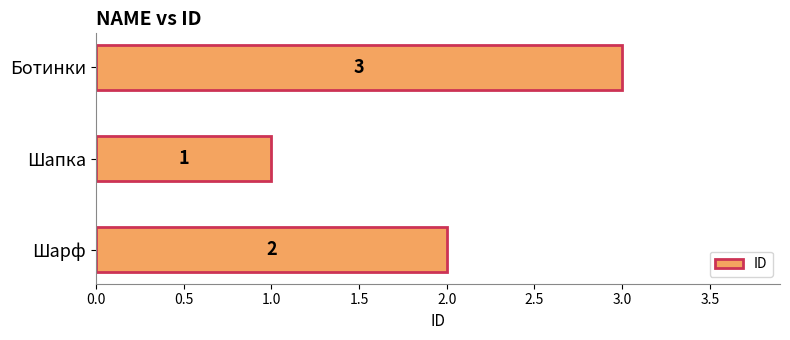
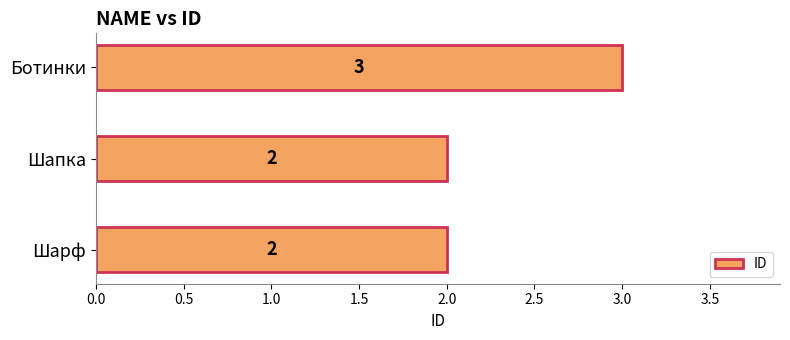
  {
    "Ботинки": 3,
-   "Шапка": 1,
+   "Шапка": 2,
    "Шарф": 2
  }
